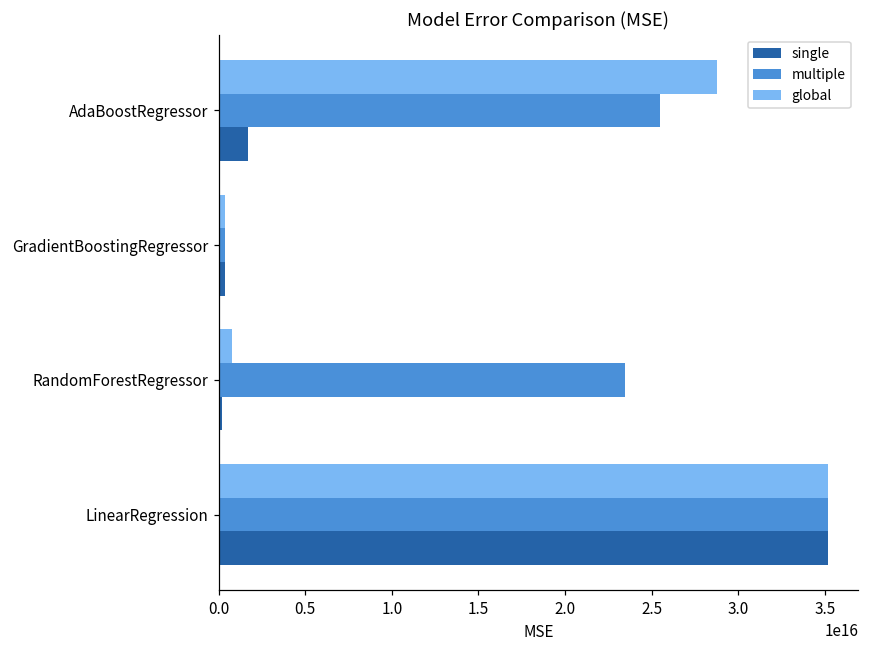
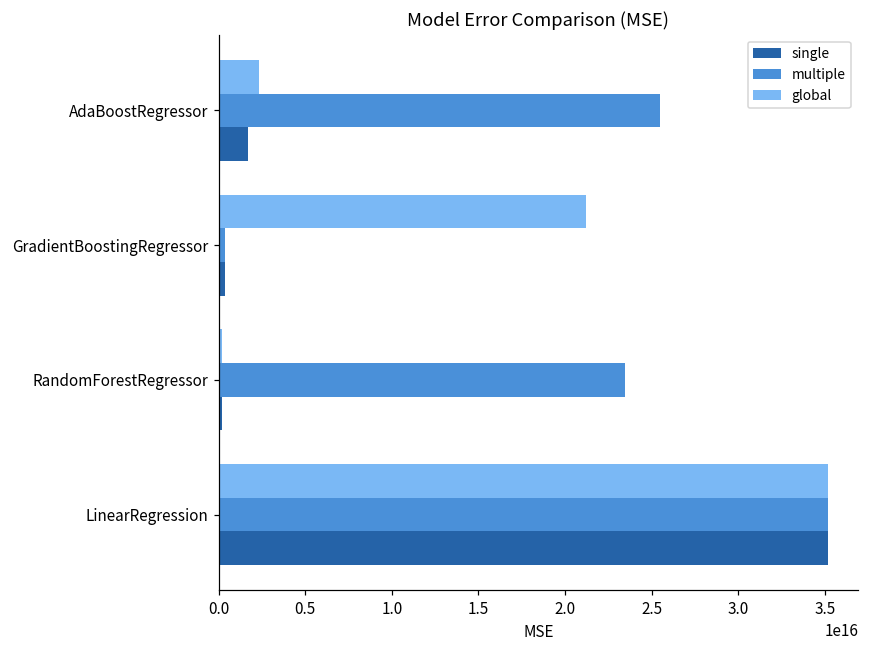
  {
    "single": {
      "AdaBoostRegressor": 1700000000000000,
      "GradientBoostingRegressor": 400000000000000,
      "RandomForestRegressor": 200000000000000,
      "LinearRegression": 35200000000000000
    },
    "multiple": {
      "AdaBoostRegressor": 25500000000000000,
      "GradientBoostingRegressor": 400000000000000,
      "RandomForestRegressor": 23500000000000000,
      "LinearRegression": 35200000000000000
    },
    "global": {
-     "AdaBoostRegressor": 28800000000000000,
-     "GradientBoostingRegressor": 400000000000000,
-     "RandomForestRegressor": 800000000000000,
+     "AdaBoostRegressor": 2300000000000000,
+     "GradientBoostingRegressor": 21200000000000000,
+     "RandomForestRegressor": 200000000000000,
      "LinearRegression": 35200000000000000
    }
  }
